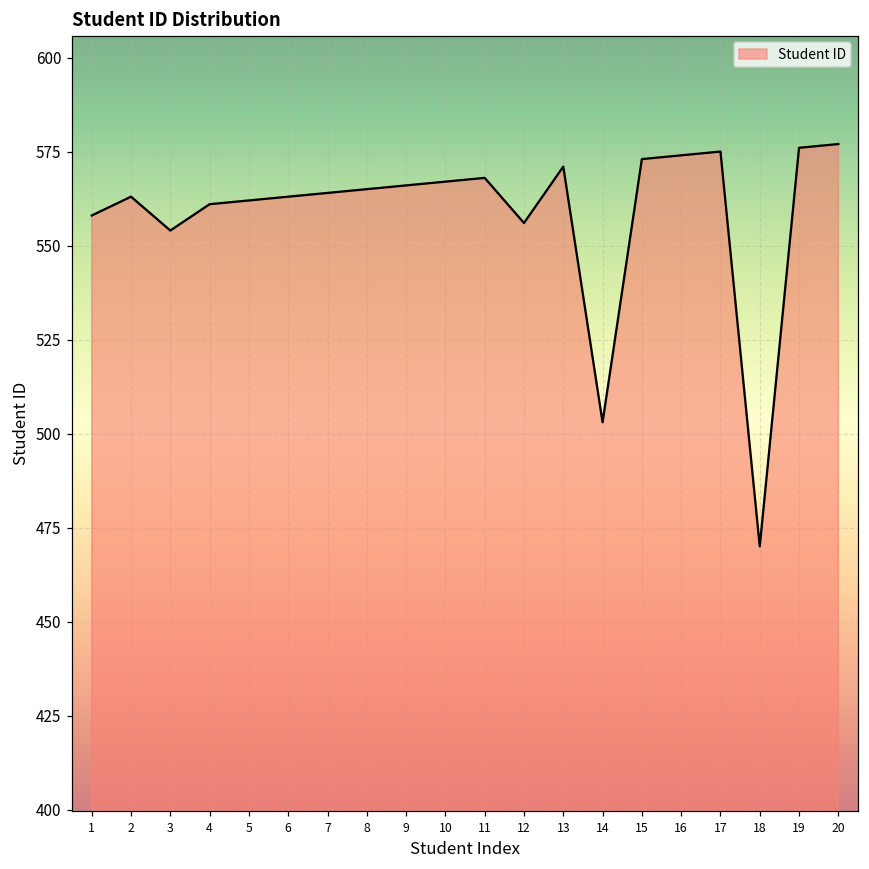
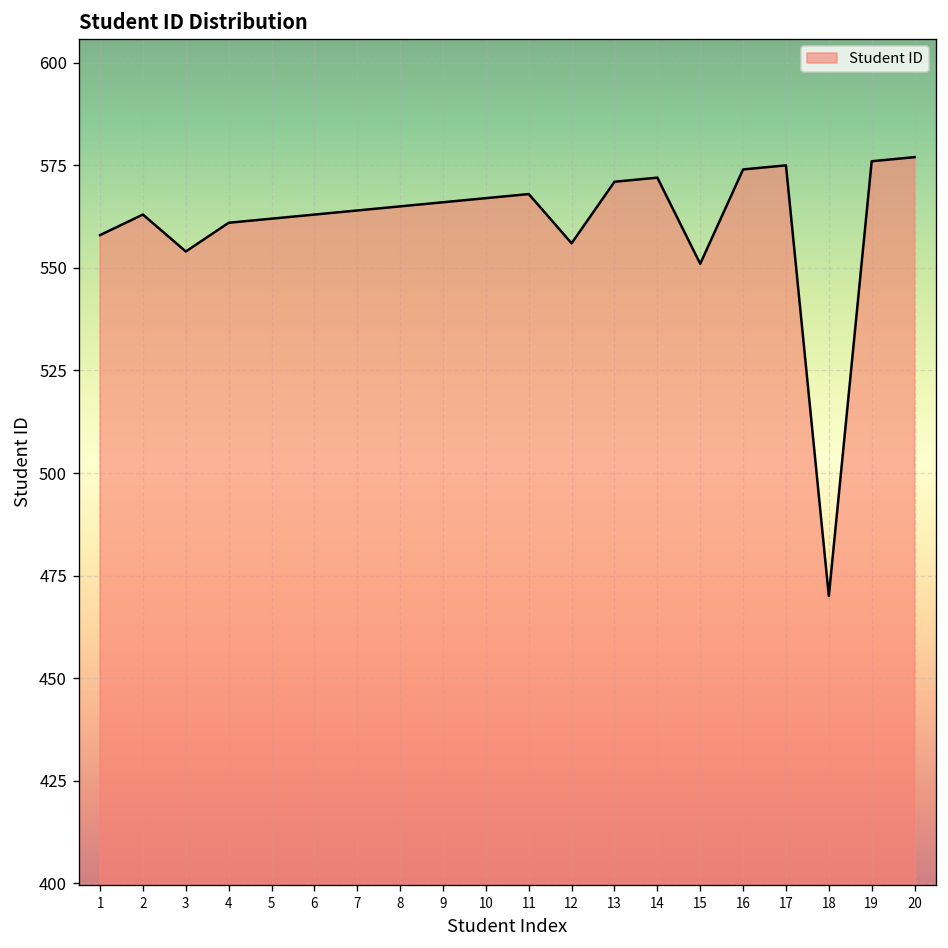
  {
    "1": 558,
    "2": 563,
    "3": 554,
    "4": 561,
    "5": 562,
    "6": 563,
    "7": 564,
    "8": 565,
    "9": 566,
    "10": 567,
    "11": 568,
    "12": 556,
    "13": 571,
-   "14": 503,
-   "15": 573,
+   "14": 572,
+   "15": 551,
    "16": 574,
    "17": 575,
    "18": 470,
    "19": 576,
    "20": 577
  }
